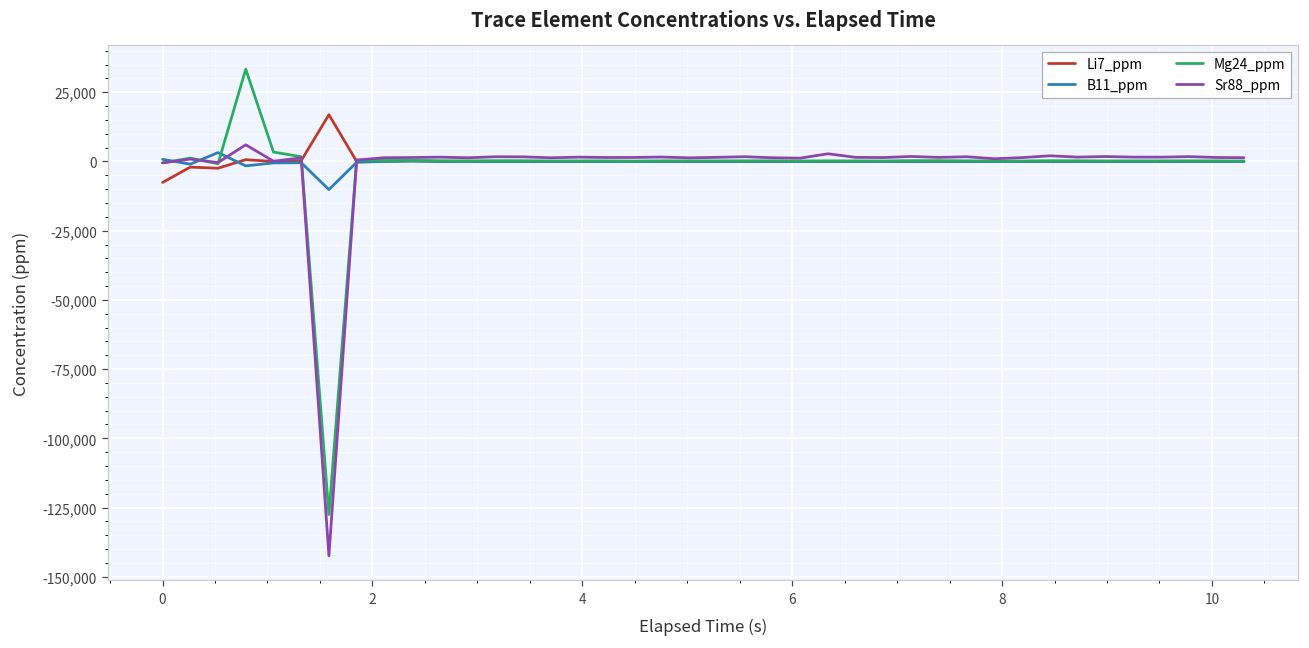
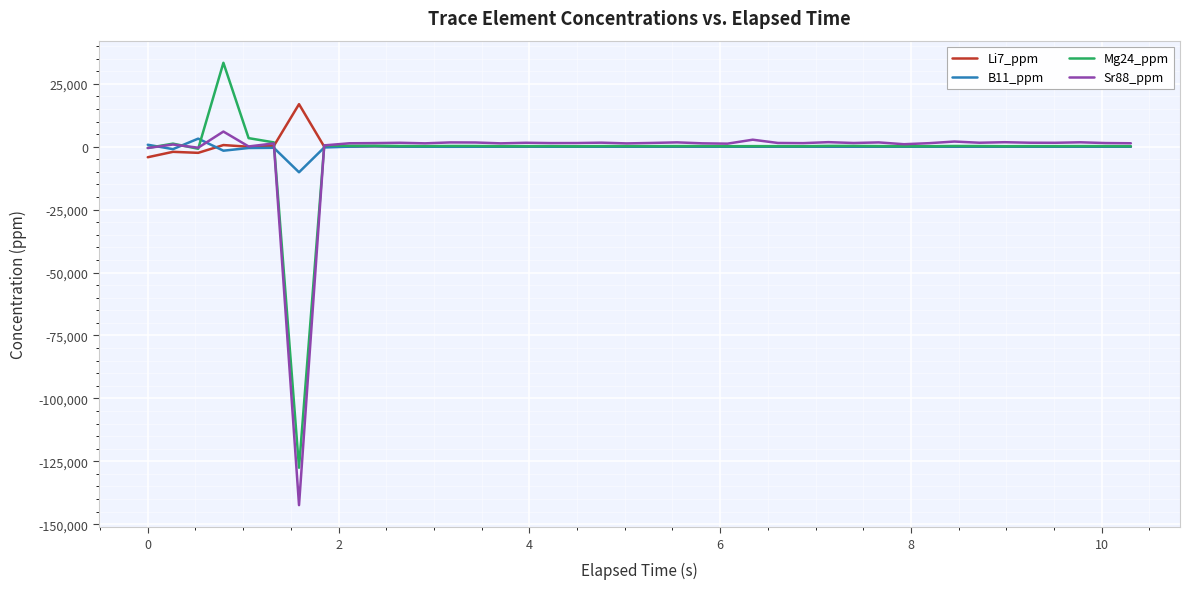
  {
    "Li7_ppm": {
-     "0": "-8,000"
+     "0": "-4,000"
    },
    "B11_ppm": {
      "0": "1,000"
    }
  }
